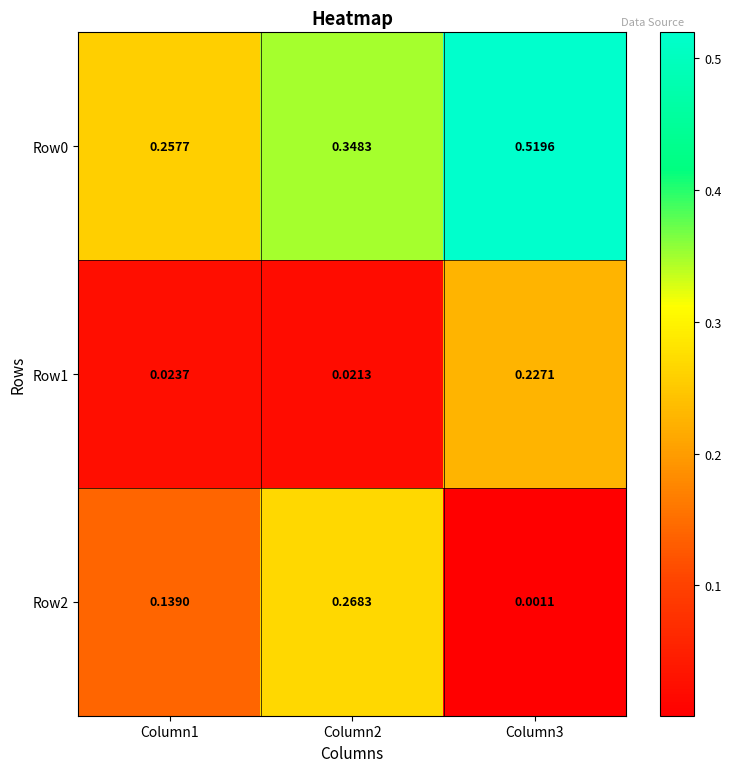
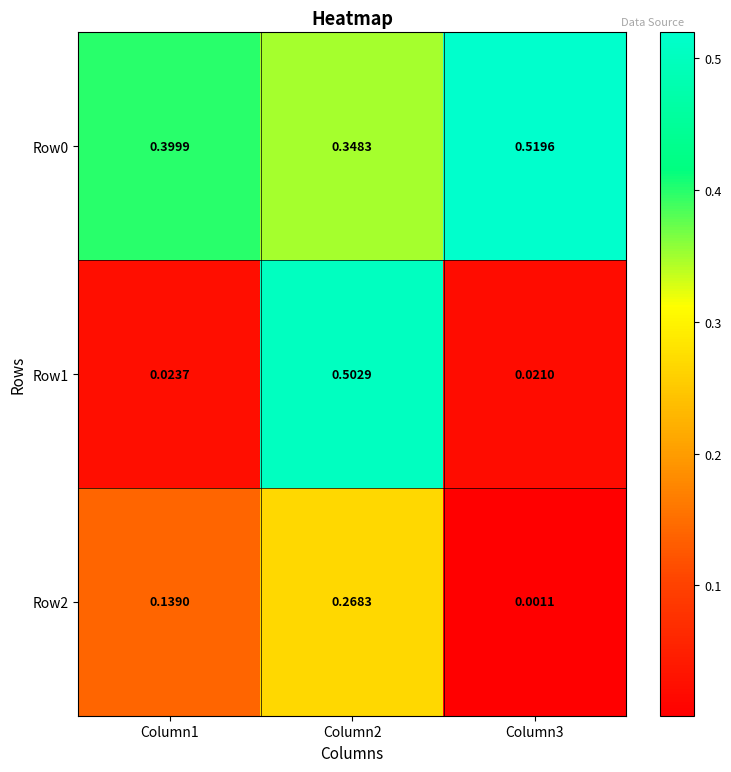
  {
    "Row0": {
-     "Column1": 0.2577,
+     "Column1": 0.3999,
      "Column2": 0.3483,
      "Column3": 0.5196
    },
    "Row1": {
      "Column1": 0.0237,
-     "Column2": 0.0213,
-     "Column3": 0.2271
+     "Column2": 0.5029,
+     "Column3": 0.0210
    },
    "Row2": {
      "Column1": 0.1390,
      "Column2": 0.2683,
      "Column3": 0.0011
    }
  }
